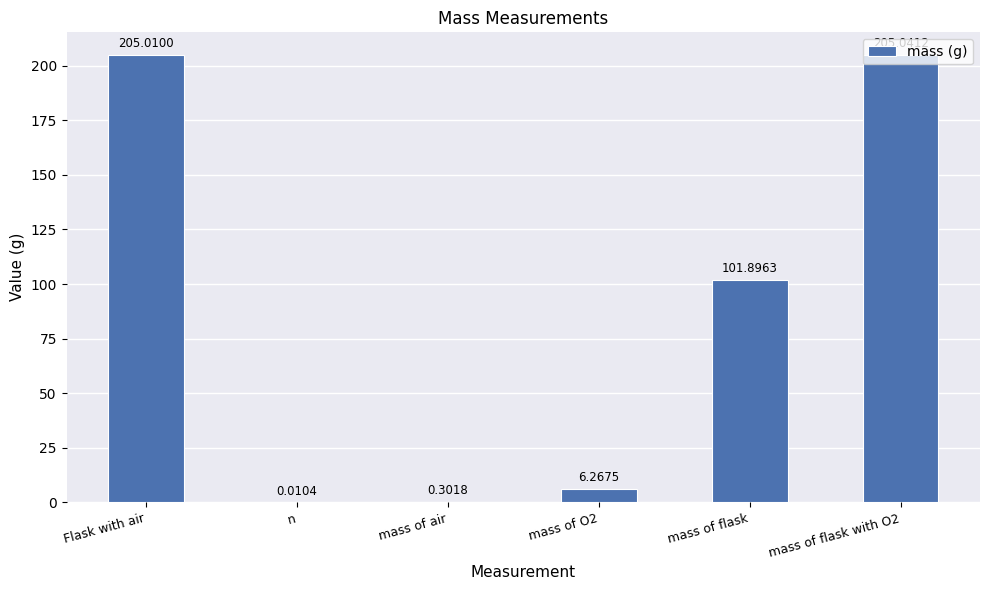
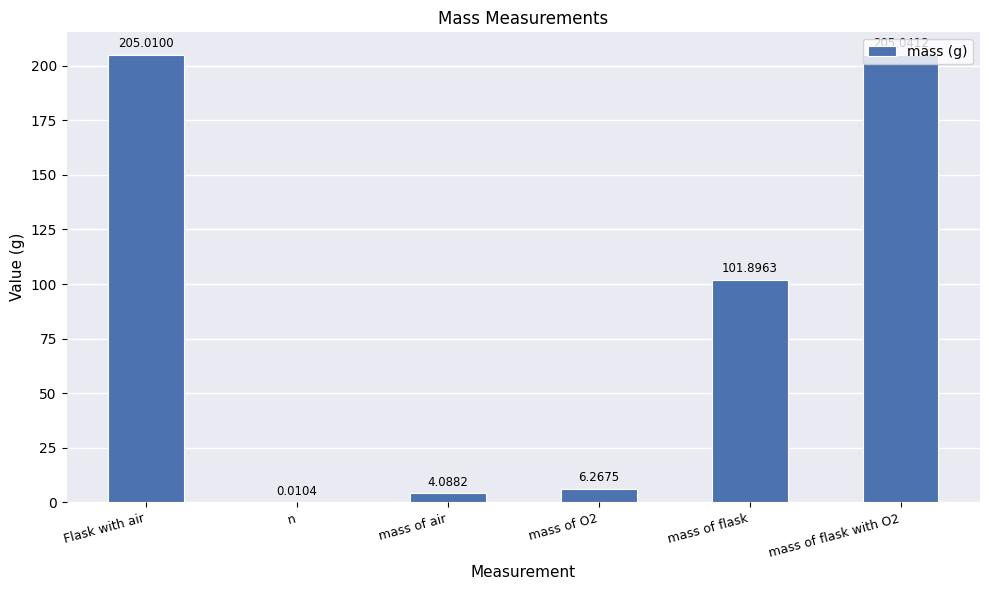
  {
    "Flask with air": 205.0100,
    "n": 0.0104,
-   "mass of air": 0.3018,
+   "mass of air": 4.0882,
    "mass of O2": 6.2675,
    "mass of flask": 101.8963
  }
